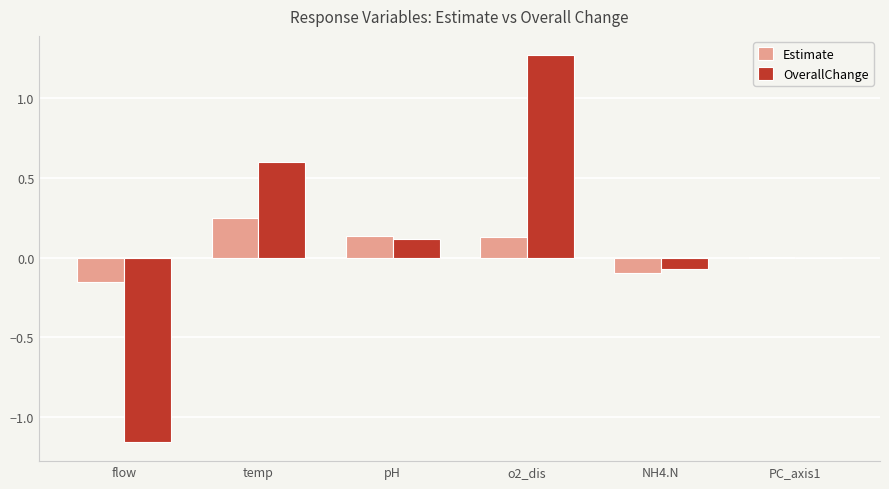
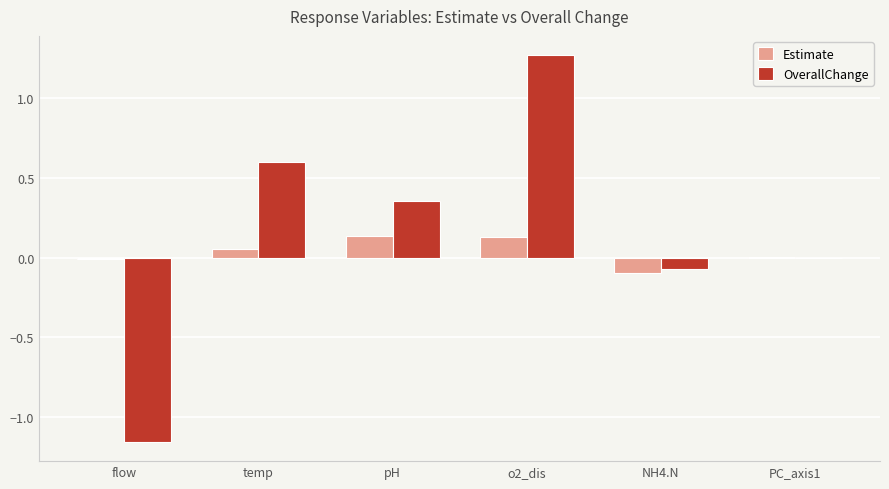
  {
    "Estimate": {
-     "flow": -0.16,
-     "temp": 0.25,
+     "flow": -0.01,
+     "temp": 0.06,
      "pH": 0.13,
      "o2_dis": 0.13,
      "NH4.N": -0.09
    },
    "OverallChange": {
      "flow": -1.16,
      "temp": 0.60,
-     "pH": 0.12,
+     "pH": 0.36,
      "o2_dis": 1.27,
      "NH4.N": -0.07
    }
  }
